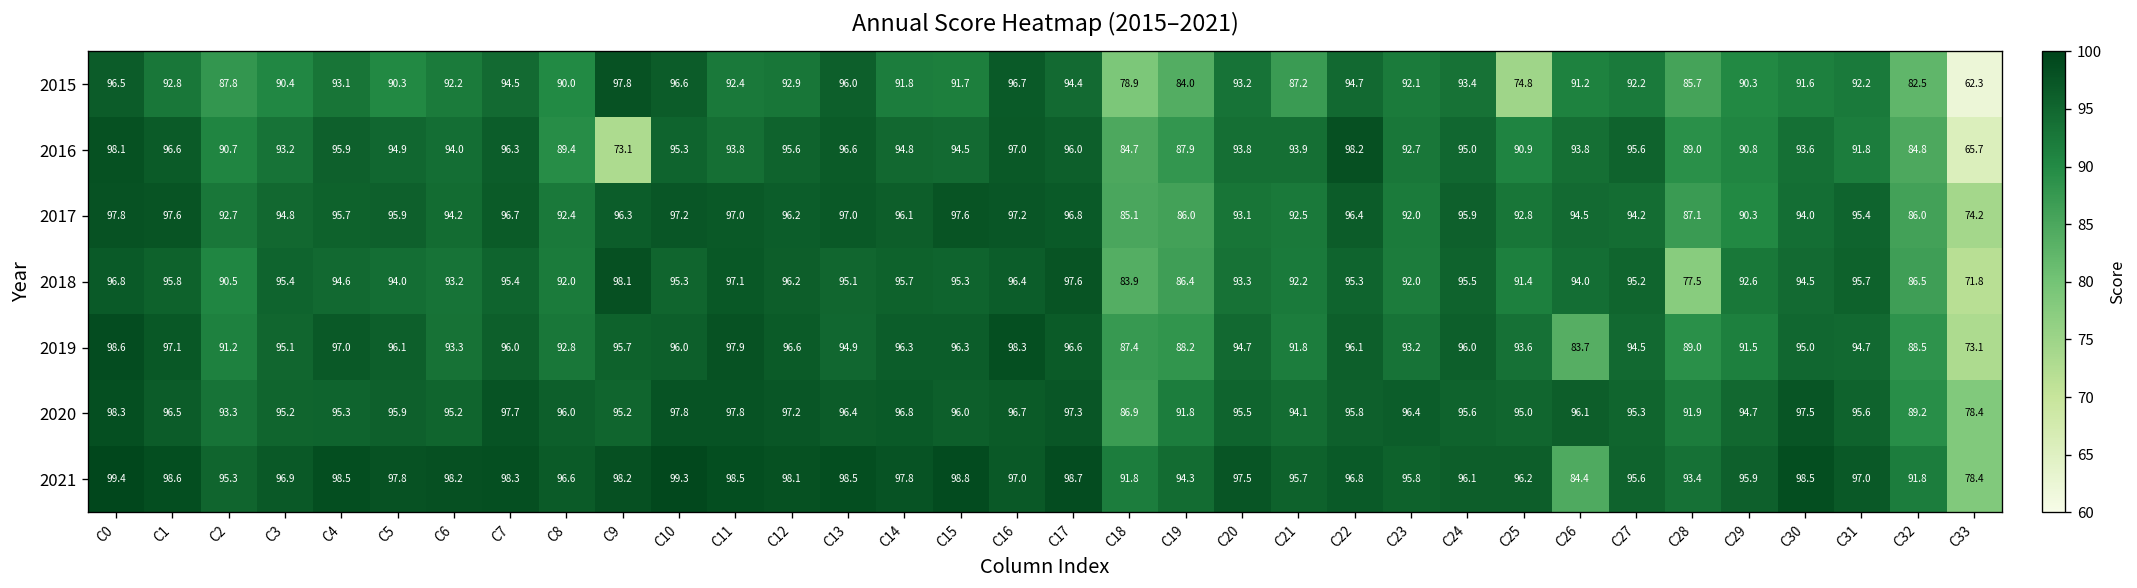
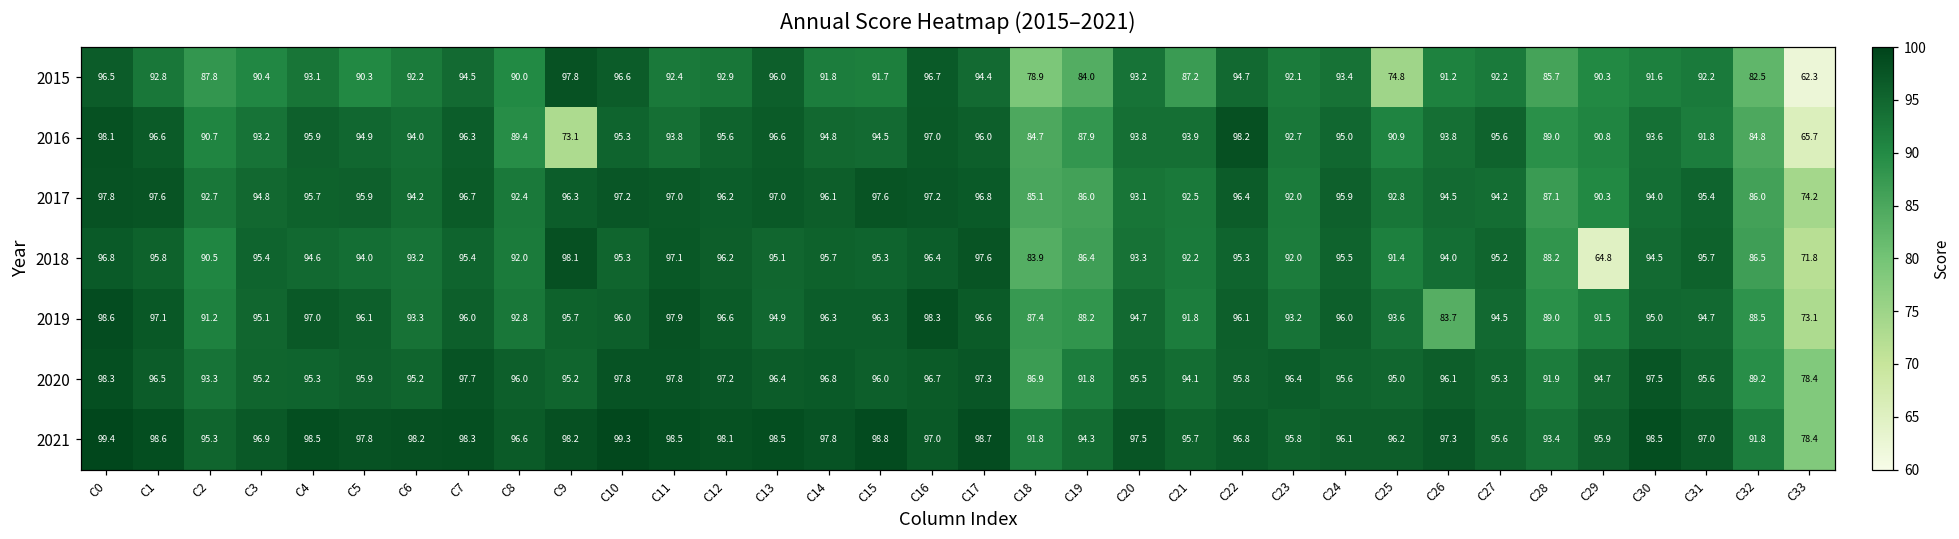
  {
    "2018": {
      "C0": 96.8,
      "C1": 95.8,
      "C2": 90.5,
      "C3": 95.4,
      "C4": 94.6,
      "C5": 94.0,
      "C6": 93.2,
      "C7": 95.4,
      "C8": 92.0,
      "C9": 98.1,
      "C10": 95.3,
      "C11": 97.1,
      "C12": 96.2,
      "C13": 95.1,
      "C14": 95.7,
      "C15": 95.3,
      "C16": 96.4,
      "C17": 97.6,
      "C18": 83.9,
      "C19": 86.4,
      "C20": 93.3,
      "C21": 92.2,
      "C22": 95.3,
      "C23": 92.0,
      "C24": 95.5,
      "C25": 91.4,
      "C26": 94.0,
      "C27": 95.2,
-     "C28": 77.5,
-     "C29": 92.6,
+     "C28": 88.2,
+     "C29": 64.8,
      "C30": 94.5,
      "C31": 95.7,
      "C32": 86.5,
      "C33": 71.8
    },
    "2021": {
      "C0": 99.4,
      "C1": 98.6,
      "C2": 95.3,
      "C3": 96.9,
      "C4": 98.5,
      "C5": 97.8,
      "C6": 98.2,
      "C7": 98.3,
      "C8": 96.6,
      "C9": 98.2,
      "C10": 99.3,
      "C11": 98.5,
      "C12": 98.1,
      "C13": 98.5,
      "C14": 97.8,
      "C15": 98.8,
      "C16": 97.0,
      "C17": 98.7,
      "C18": 91.8,
      "C19": 94.3,
      "C20": 97.5,
      "C21": 95.7,
      "C22": 96.8,
      "C23": 95.8,
      "C24": 96.1,
      "C25": 96.2,
-     "C26": 84.4,
+     "C26": 97.3,
      "C27": 95.6,
      "C28": 93.4,
      "C29": 95.9,
      "C30": 98.5,
      "C31": 97.0,
      "C32": 91.8,
      "C33": 78.4
    }
  }
